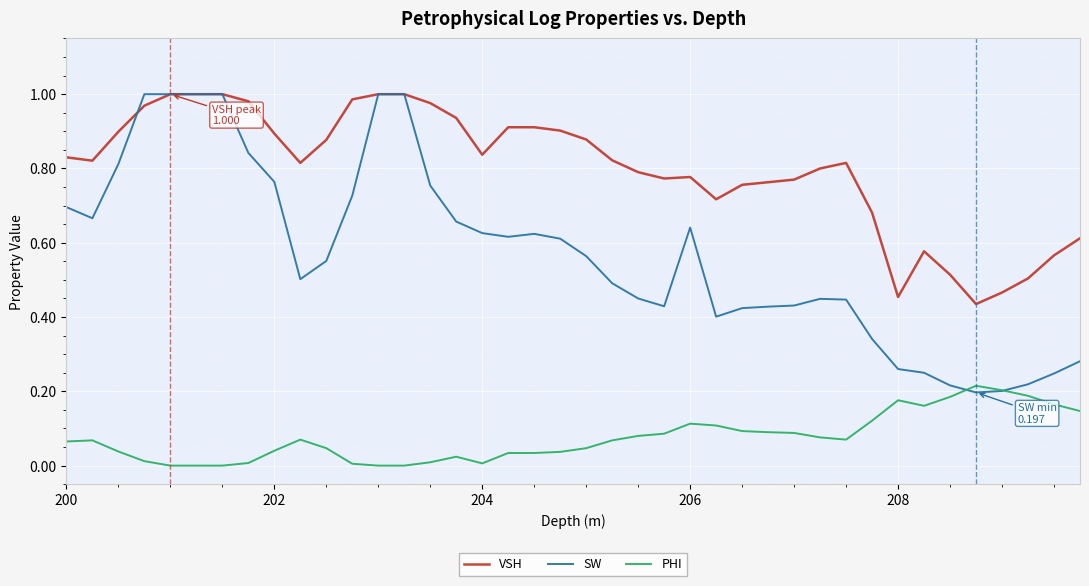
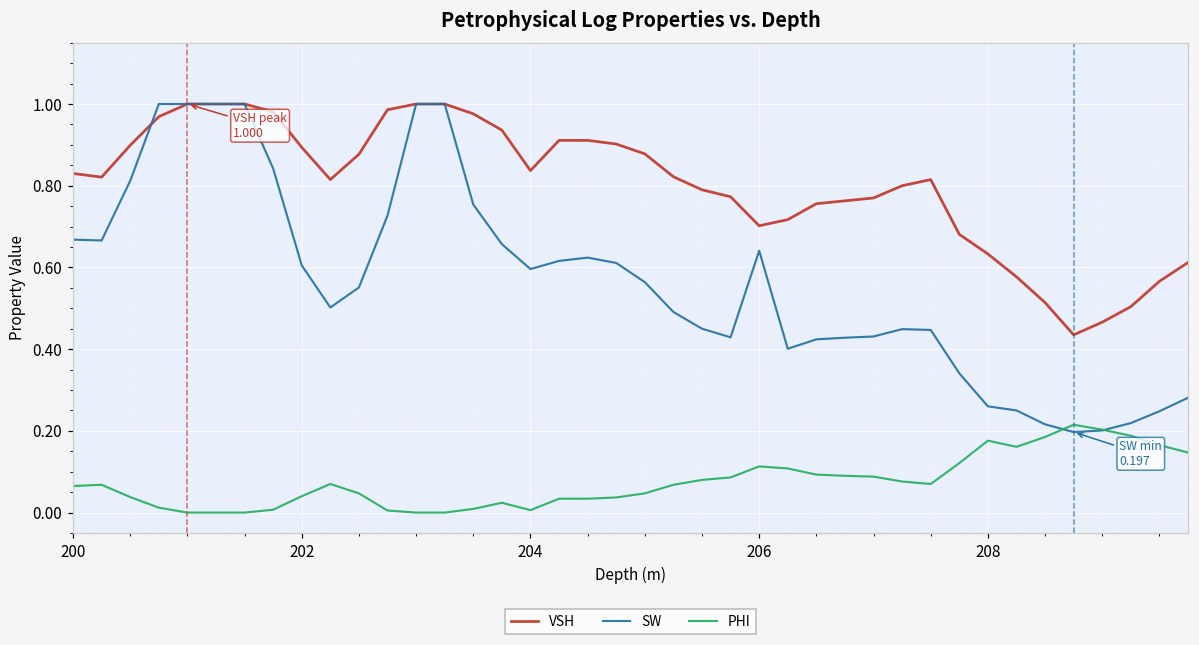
  {
    "VSH": {
      "200": 0.83,
      "202": 0.89,
      "204": 0.84,
-     "206": 0.78,
-     "208": 0.45
+     "206": 0.70,
+     "208": 0.63
    },
    "SW": {
-     "200": 0.70,
-     "202": 0.76,
-     "204": 0.63,
+     "200": 0.67,
+     "202": 0.61,
+     "204": 0.60,
      "206": 0.64,
      "208": 0.26
    },
    "PHI": {
      "200": 0.07,
      "202": 0.04,
      "204": 0.01,
      "206": 0.11,
      "208": 0.18
    }
  }
